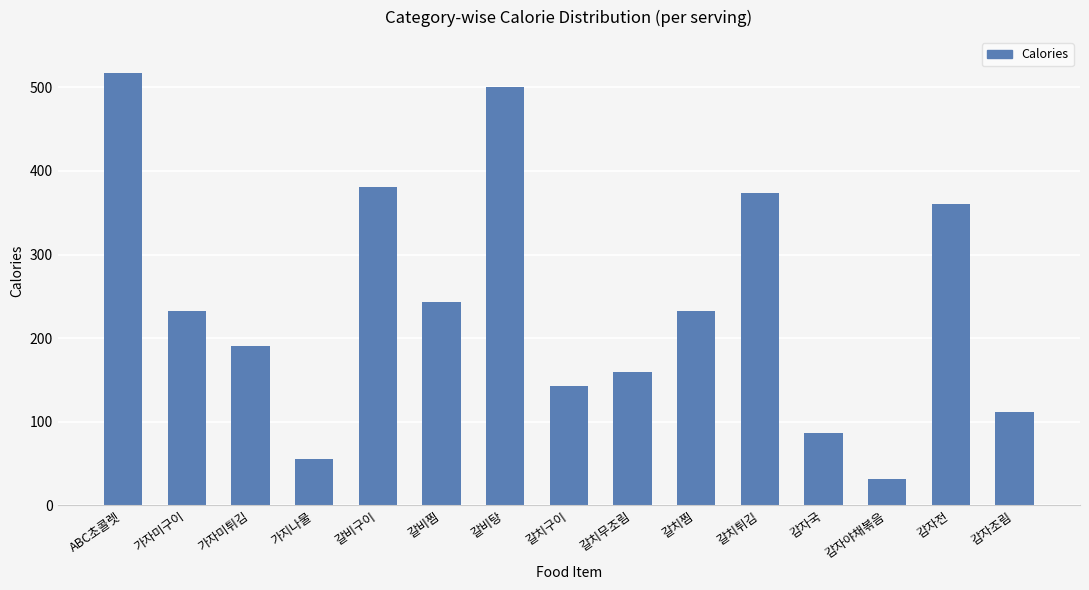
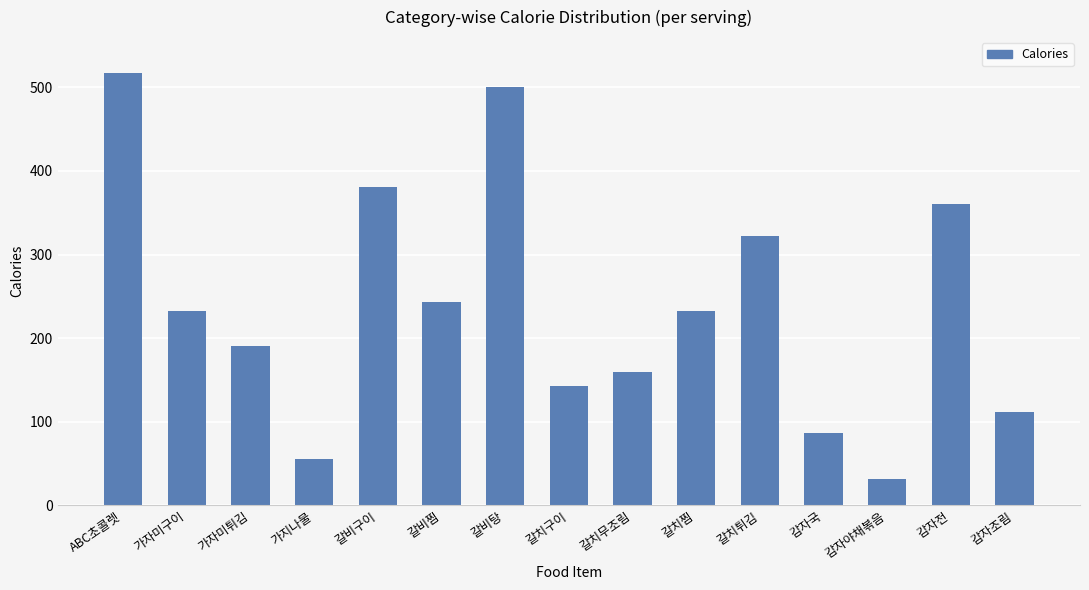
  {
    "ABC초콜렛": 520,
    "가자미구이": 230,
    "가자미튀김": 190,
    "가지나물": 60,
    "갈비구이": 380,
    "갈비찜": 240,
    "갈비탕": 500,
    "갈치구이": 140,
    "갈치무조림": 160,
    "갈치찜": 230,
-   "갈치튀김": 370,
+   "갈치튀김": 320,
    "감자국": 90,
    "감자야채볶음": 30,
    "감자전": 360,
    "감자조림": 110
  }
